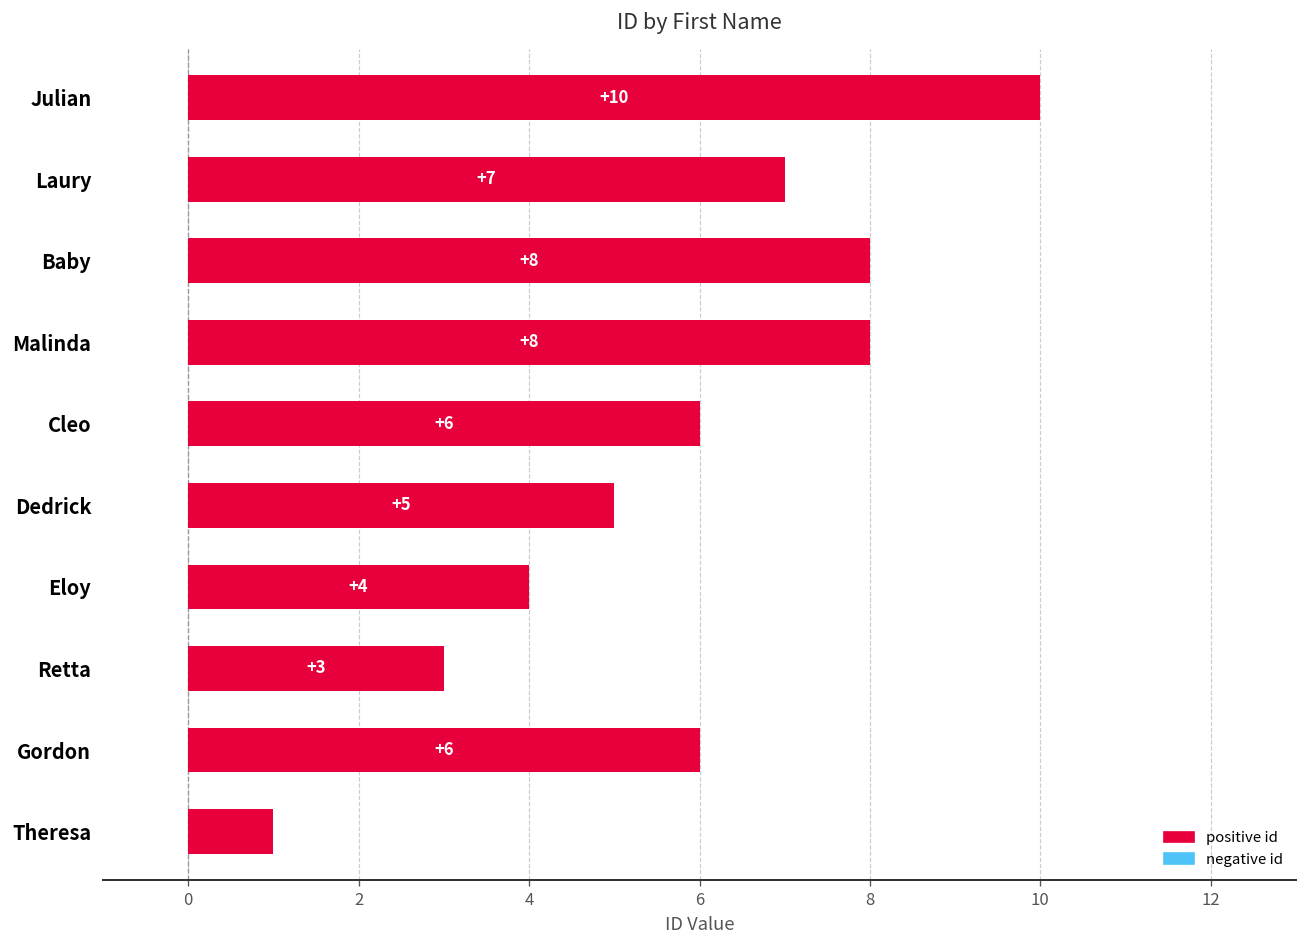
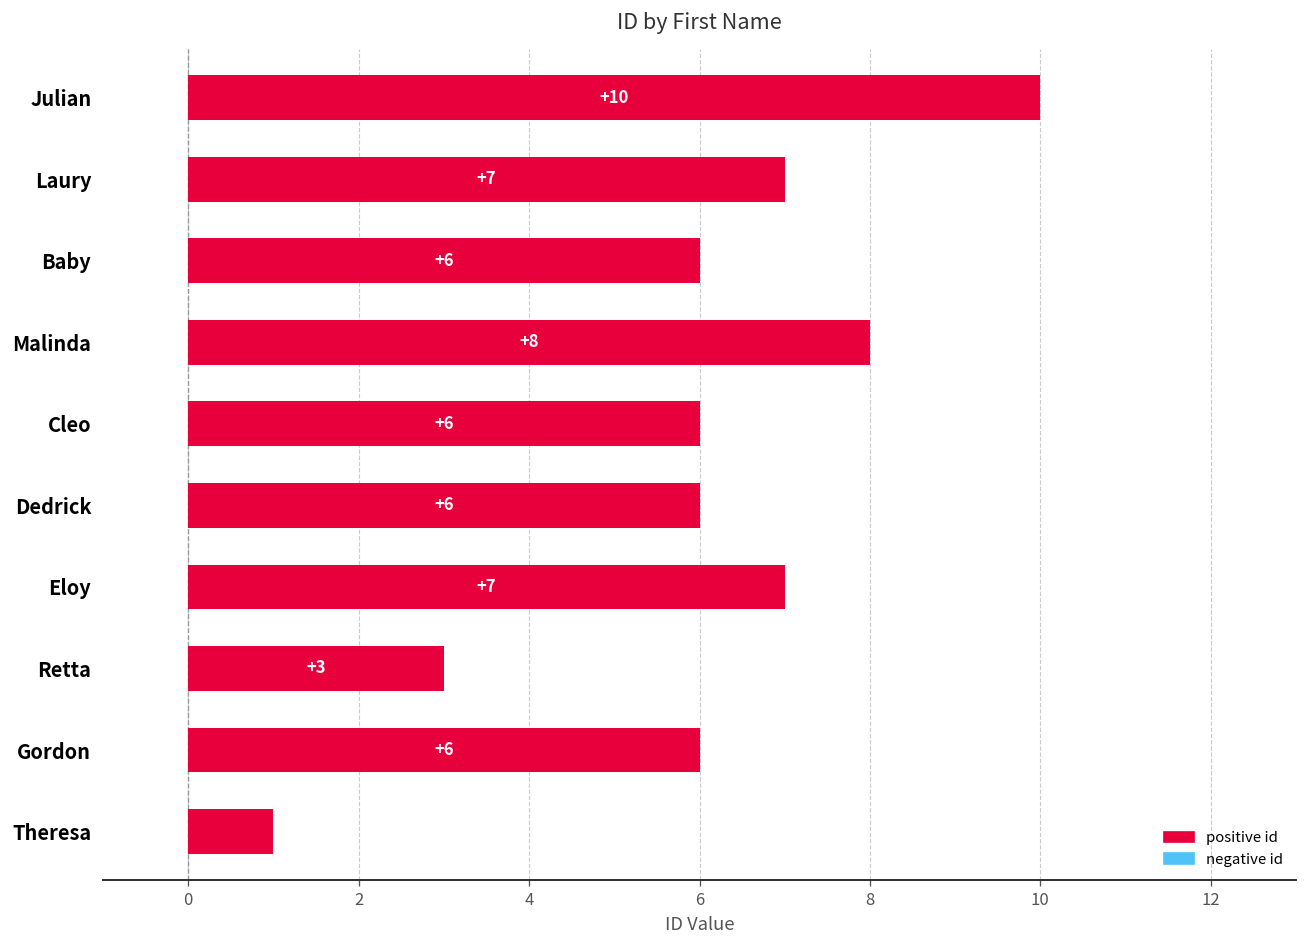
  {
    "Julian": "+10",
    "Laury": "+7",
-   "Baby": "+8",
+   "Baby": "+6",
    "Malinda": "+8",
    "Cleo": "+6",
-   "Dedrick": "+5",
-   "Eloy": "+4",
+   "Dedrick": "+6",
+   "Eloy": "+7",
    "Retta": "+3",
    "Gordon": "+6"
  }
